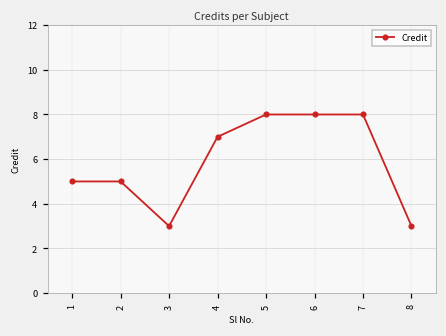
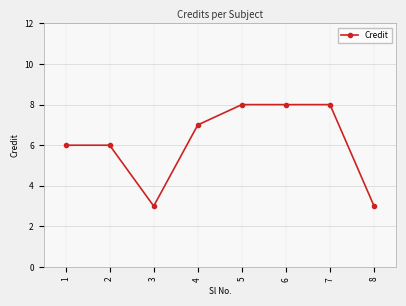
  {
-   "1": 5,
-   "2": 5,
+   "1": 6,
+   "2": 6,
    "3": 3,
    "4": 7,
    "5": 8,
    "6": 8,
    "7": 8,
    "8": 3
  }
